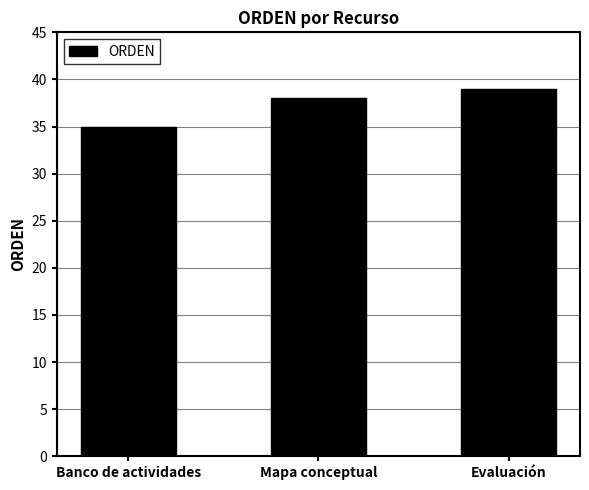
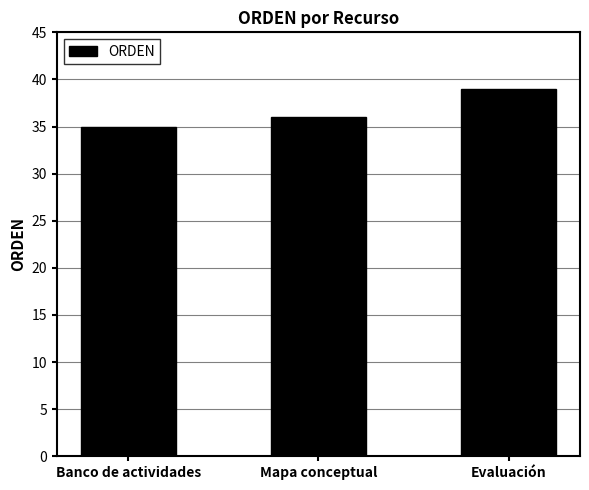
  {
    "Banco de actividades": 35,
-   "Mapa conceptual": 38,
+   "Mapa conceptual": 36,
    "Evaluación": 39
  }
